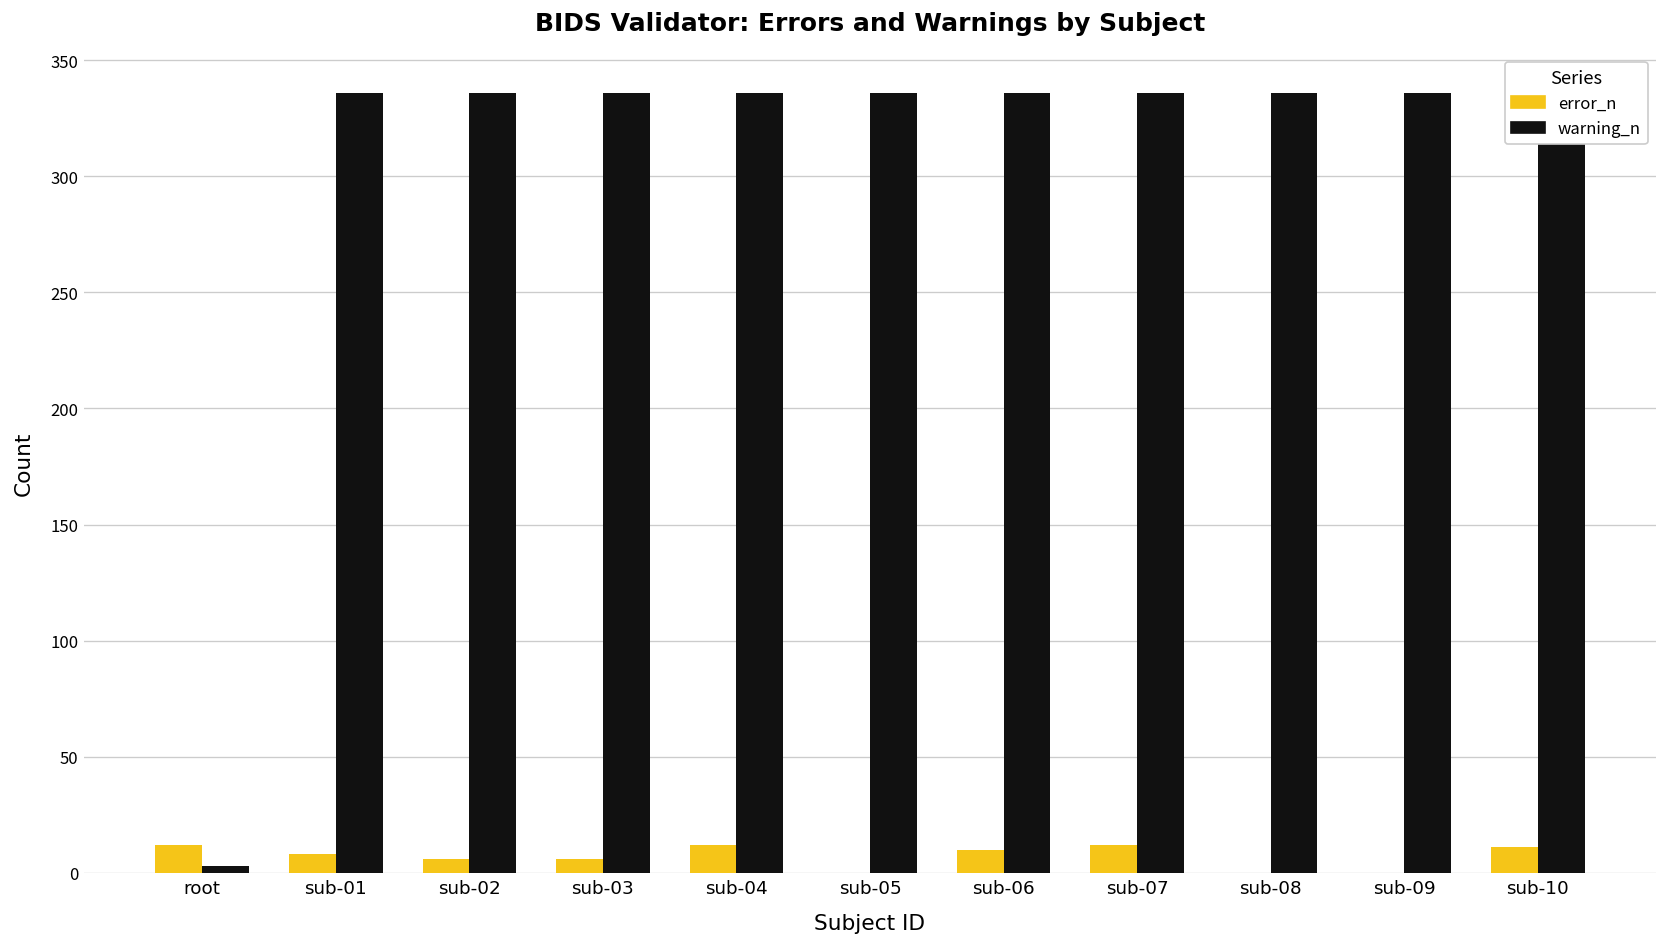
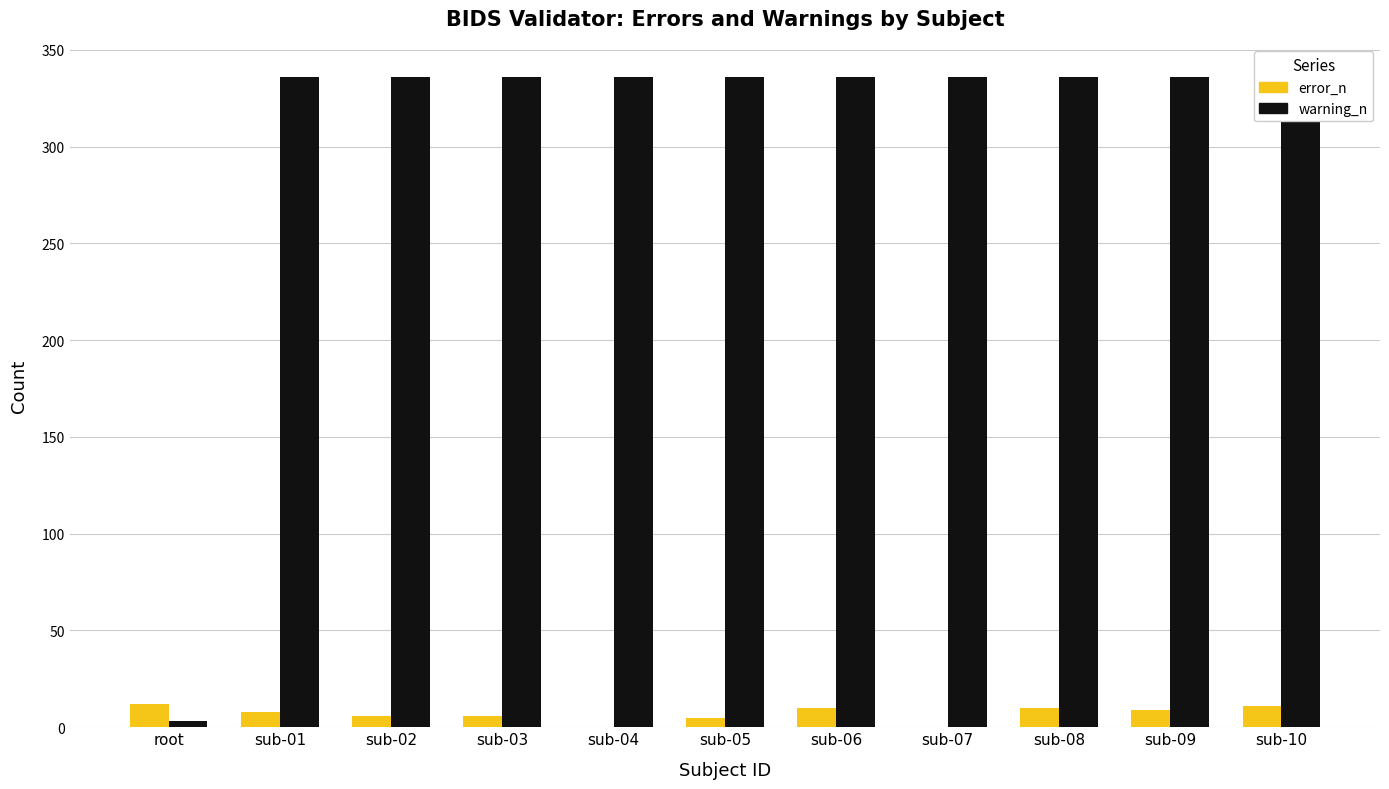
  {
    "error_n": {
      "root": 12,
      "sub-01": 8,
      "sub-02": 6,
      "sub-03": 6,
-     "sub-04": 12,
-     "sub-05": 0,
+     "sub-04": 0,
+     "sub-05": 5,
      "sub-06": 10,
-     "sub-07": 12,
-     "sub-08": 0,
-     "sub-09": 0,
+     "sub-07": 0,
+     "sub-08": 10,
+     "sub-09": 9,
      "sub-10": 11
    },
    "warning_n": {
      "root": 3,
      "sub-01": 336,
      "sub-02": 336,
      "sub-03": 336,
      "sub-04": 336,
      "sub-05": 336,
      "sub-06": 336,
      "sub-07": 336,
      "sub-08": 336,
      "sub-09": 336
    }
  }
